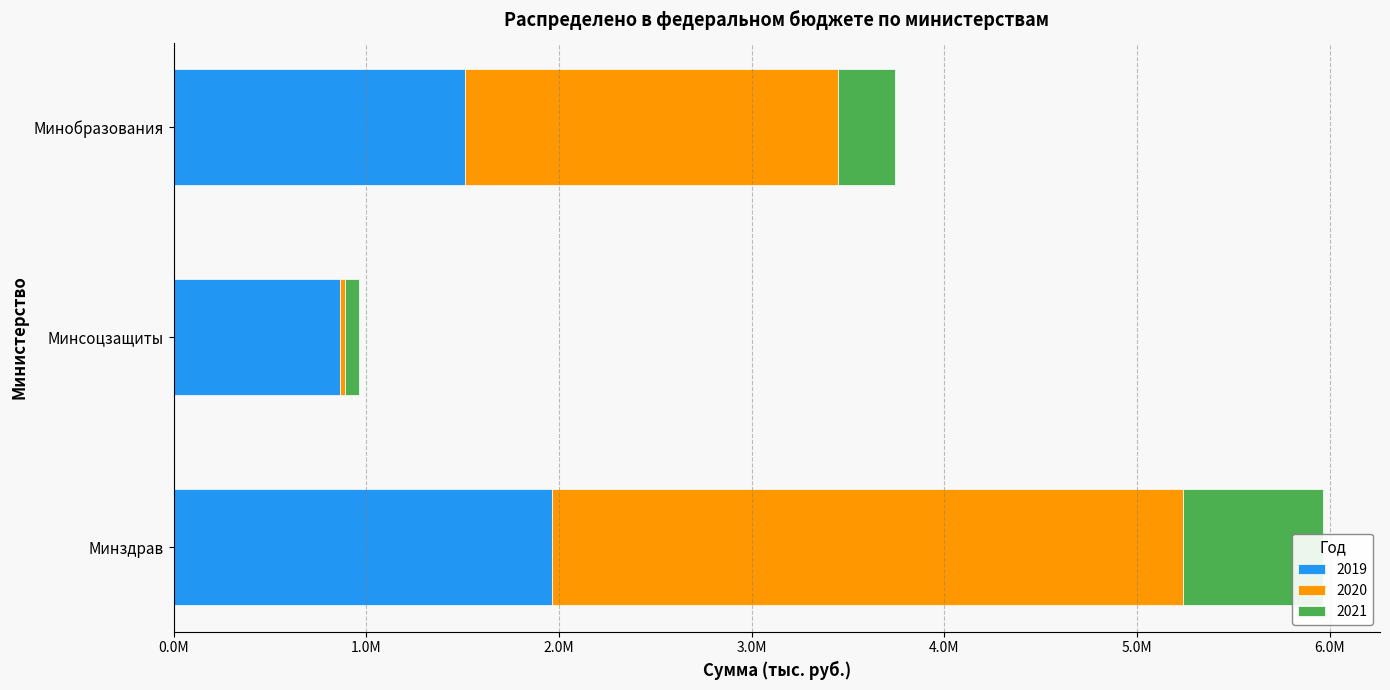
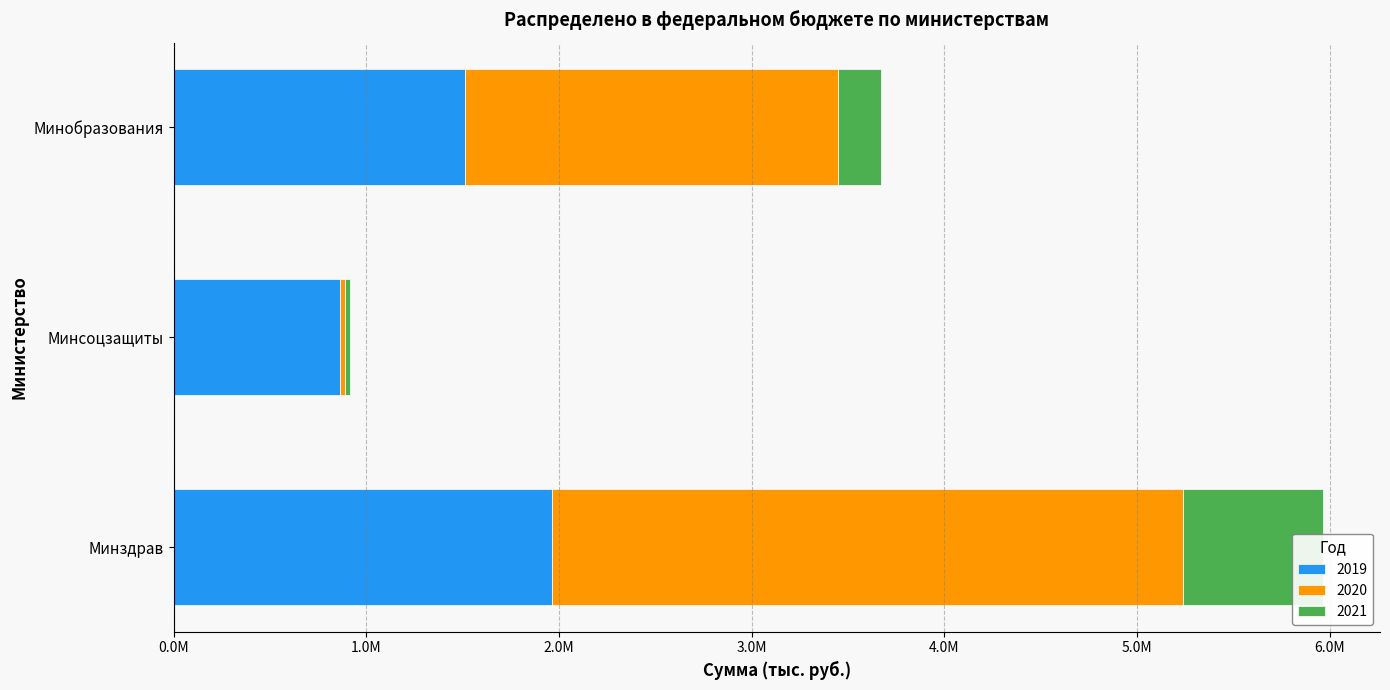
  {
    "2019": {
      "Минобразования": 1510000,
      "Минсоцзащиты": 870000,
      "Минздрав": 1960000
    },
    "2020": {
      "Минобразования": 1940000,
      "Минсоцзащиты": 20000,
      "Минздрав": 3270000
    },
    "2021": {
-     "Минобразования": 290000,
-     "Минсоцзащиты": 70000
+     "Минобразования": 220000,
+     "Минсоцзащиты": 30000
    }
  }
